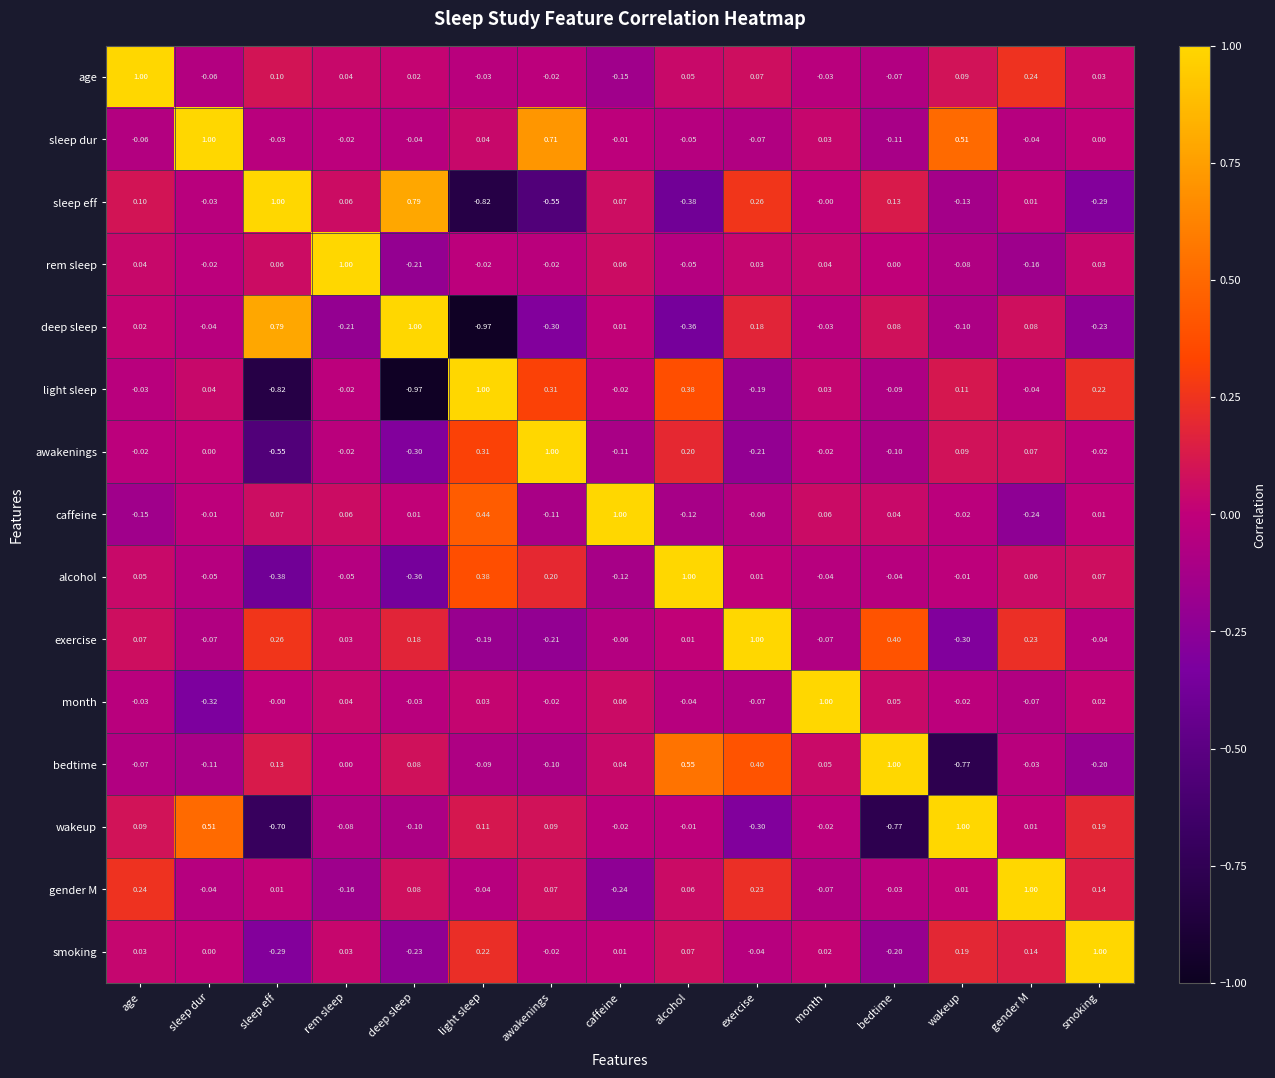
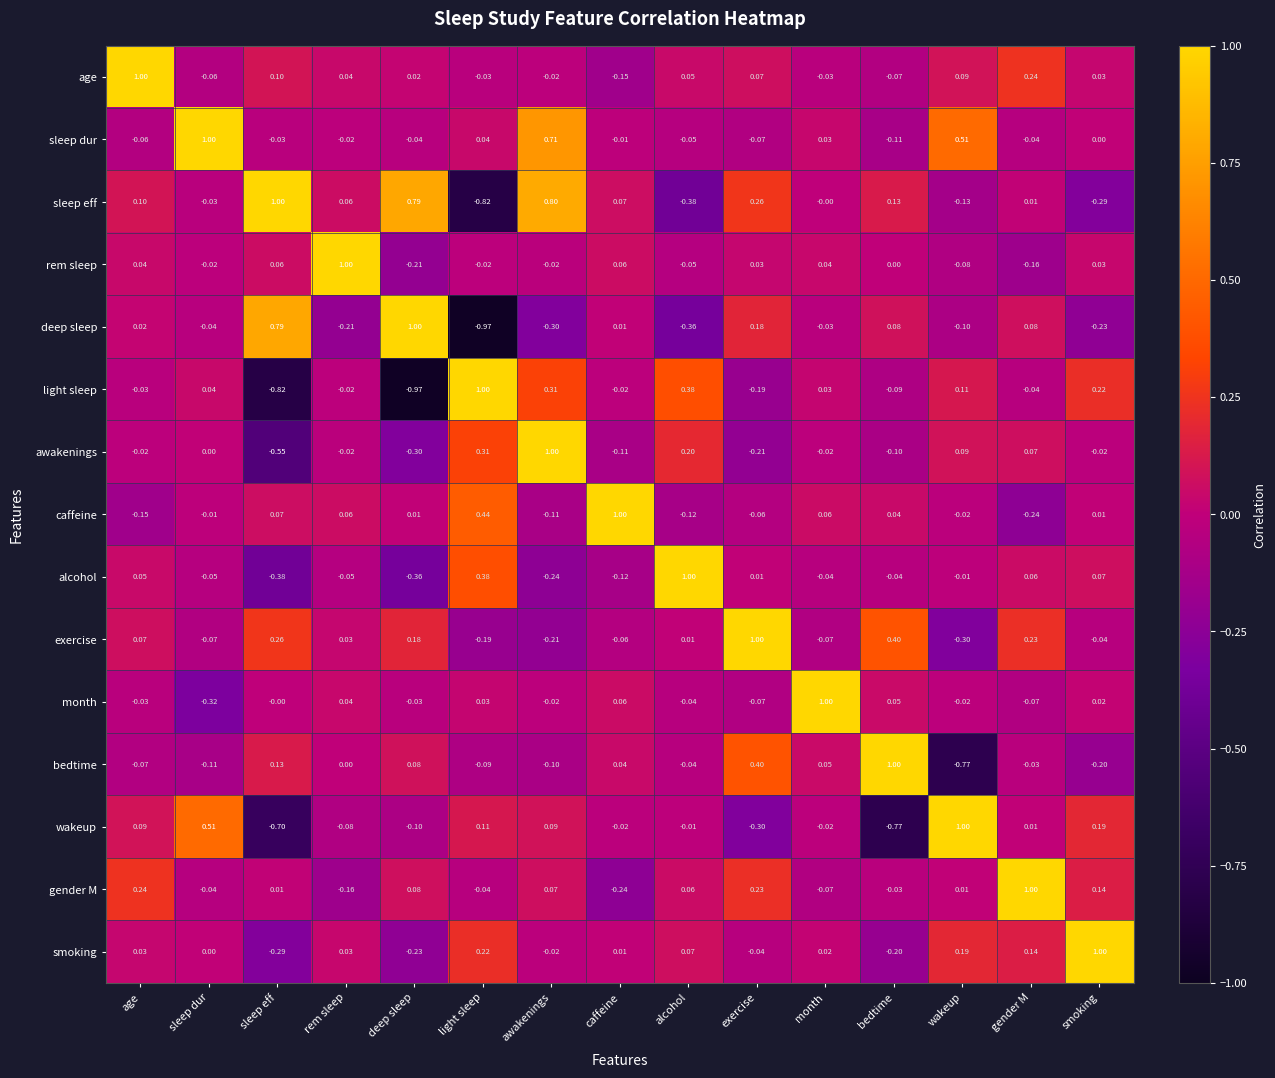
  {
    "sleep eff": {
      "age": 0.10,
      "sleep dur": -0.03,
      "sleep eff": 1.00,
      "rem sleep": 0.06,
      "deep sleep": 0.79,
      "light sleep": -0.82,
-     "awakenings": -0.55,
+     "awakenings": 0.80,
      "caffeine": 0.07,
      "alcohol": -0.38,
      "exercise": 0.26,
      "month": -0.00,
      "bedtime": 0.13,
      "wakeup": -0.13,
      "gender M": 0.01,
      "smoking": -0.29
    },
    "alcohol": {
      "age": 0.05,
      "sleep dur": -0.05,
      "sleep eff": -0.38,
      "rem sleep": -0.05,
      "deep sleep": -0.36,
      "light sleep": 0.38,
-     "awakenings": 0.20,
+     "awakenings": -0.24,
      "caffeine": -0.12,
      "alcohol": 1.00,
      "exercise": 0.01,
      "month": -0.04,
      "bedtime": -0.04,
      "wakeup": -0.01,
      "gender M": 0.06,
      "smoking": 0.07
    },
    "bedtime": {
      "age": -0.07,
      "sleep dur": -0.11,
      "sleep eff": 0.13,
      "rem sleep": 0.00,
      "deep sleep": 0.08,
      "light sleep": -0.09,
      "awakenings": -0.10,
      "caffeine": 0.04,
-     "alcohol": 0.55,
+     "alcohol": -0.04,
      "exercise": 0.40,
      "month": 0.05,
      "bedtime": 1.00,
      "wakeup": -0.77,
      "gender M": -0.03,
      "smoking": -0.20
    }
  }
